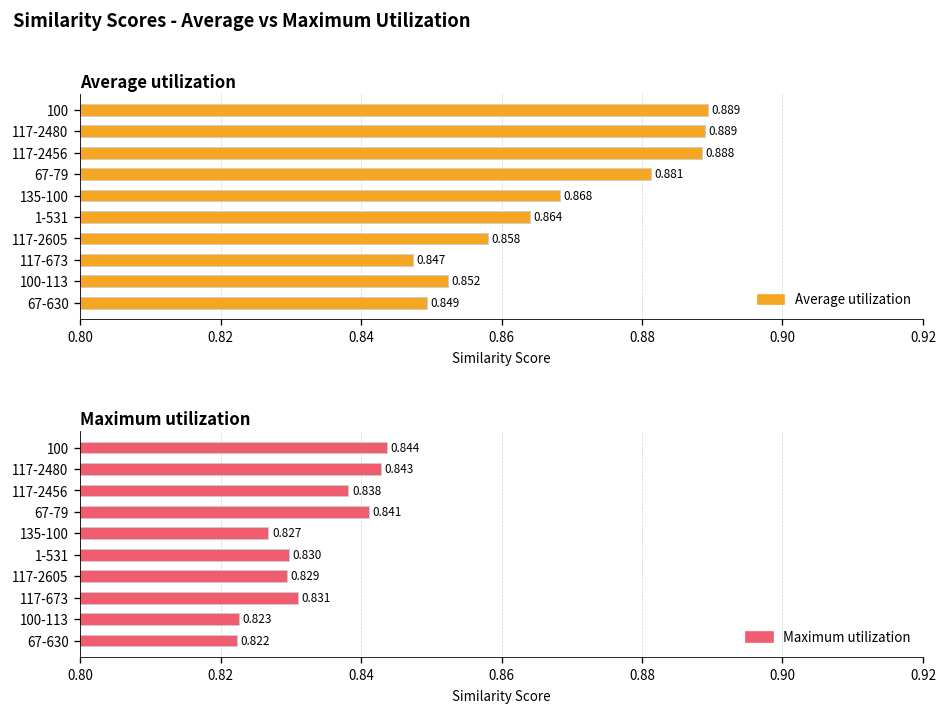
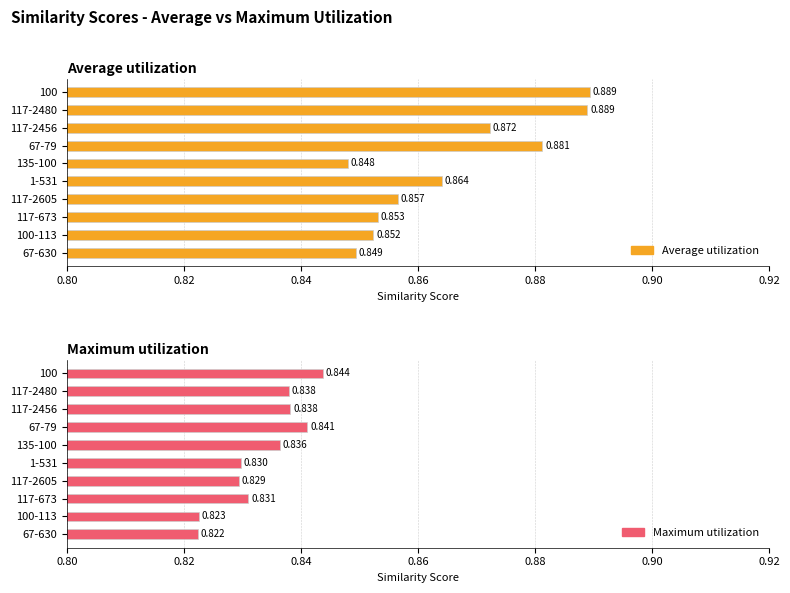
  {
    "Average utilization": {
      "100": 0.889,
      "117-2480": 0.889,
-     "117-2456": 0.888,
+     "117-2456": 0.872,
      "67-79": 0.881,
-     "135-100": 0.868,
+     "135-100": 0.848,
      "1-531": 0.864,
-     "117-2605": 0.858,
-     "117-673": 0.847,
+     "117-2605": 0.857,
+     "117-673": 0.853,
      "100-113": 0.852,
      "67-630": 0.849
    },
    "Maximum utilization": {
      "100": 0.844,
-     "117-2480": 0.843,
+     "117-2480": 0.838,
      "117-2456": 0.838,
      "67-79": 0.841,
-     "135-100": 0.827,
+     "135-100": 0.836,
      "1-531": 0.830,
      "117-2605": 0.829,
      "117-673": 0.831,
      "100-113": 0.823,
      "67-630": 0.822
    }
  }
